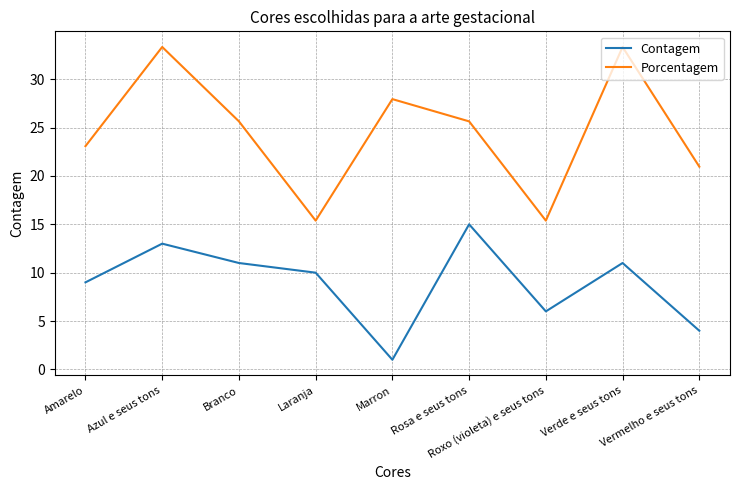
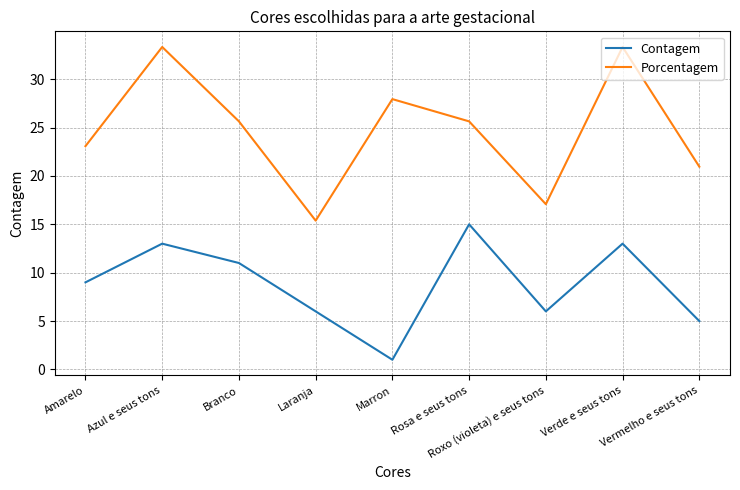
  {
    "Contagem": {
      "Amarelo": 9,
      "Azul e seus tons": 13,
      "Branco": 11,
-     "Laranja": 10,
+     "Laranja": 6,
      "Marron": 1,
      "Rosa e seus tons": 15,
      "Roxo (violeta) e seus tons": 6,
-     "Verde e seus tons": 11,
-     "Vermelho e seus tons": 4
+     "Verde e seus tons": 13,
+     "Vermelho e seus tons": 5
    },
    "Porcentagem": {
      "Amarelo": 23,
      "Azul e seus tons": 33,
      "Branco": 26,
      "Laranja": 15,
      "Marron": 28,
      "Rosa e seus tons": 26,
-     "Roxo (violeta) e seus tons": 15,
+     "Roxo (violeta) e seus tons": 17,
      "Vermelho e seus tons": 21
    }
  }
